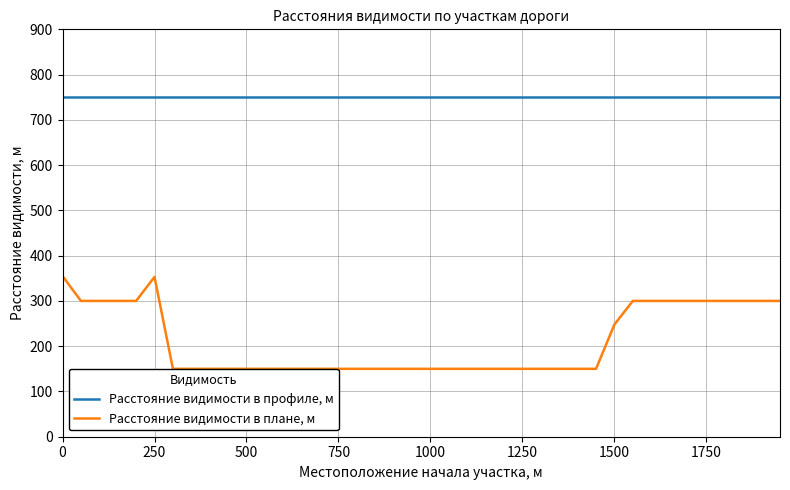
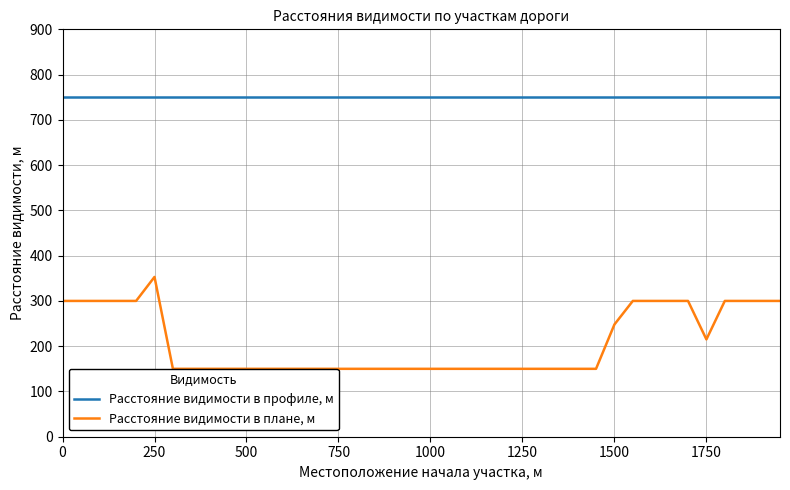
  {
    "Расстояние видимости в профиле, м": {
      "0": 750,
      "250": 750,
      "500": 750,
      "750": 750,
      "1000": 750,
      "1250": 750,
      "1500": 750,
      "1750": 750
    },
    "Расстояние видимости в плане, м": {
-     "0": 360,
+     "0": 300,
      "250": 350,
      "500": 150,
      "750": 150,
      "1000": 150,
      "1250": 150,
      "1500": 250,
-     "1750": 300
+     "1750": 220
    }
  }
